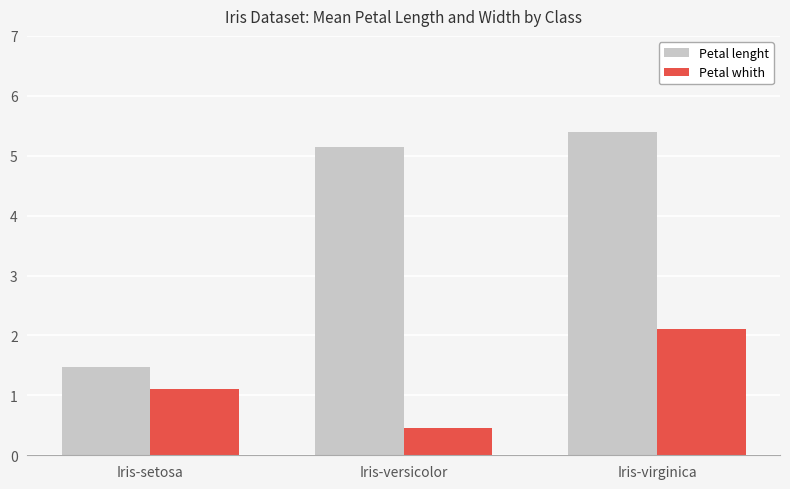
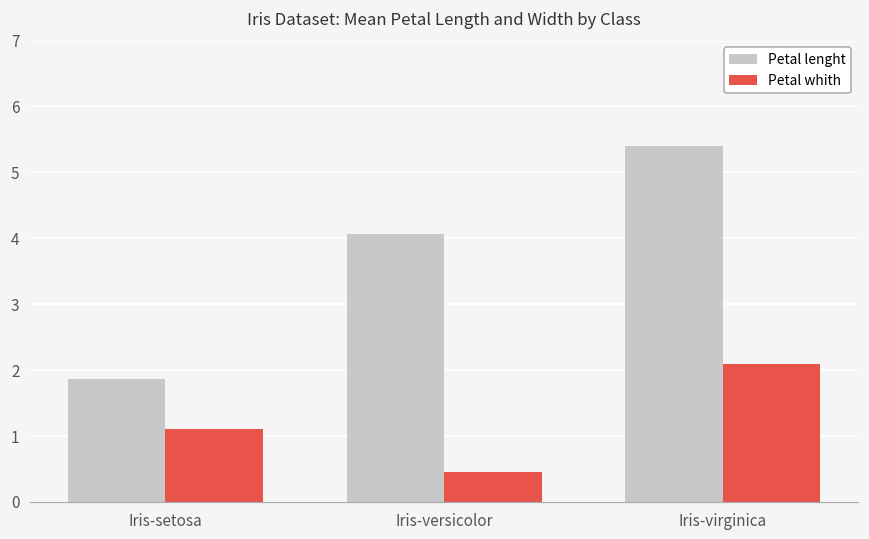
  {
    "Petal lenght": {
-     "Iris-setosa": 1.5,
-     "Iris-versicolor": 5.1,
+     "Iris-setosa": 1.9,
+     "Iris-versicolor": 4.1,
      "Iris-virginica": 5.4
    },
    "Petal whith": {
      "Iris-setosa": 1.1,
      "Iris-versicolor": 0.5,
      "Iris-virginica": 2.1
    }
  }
